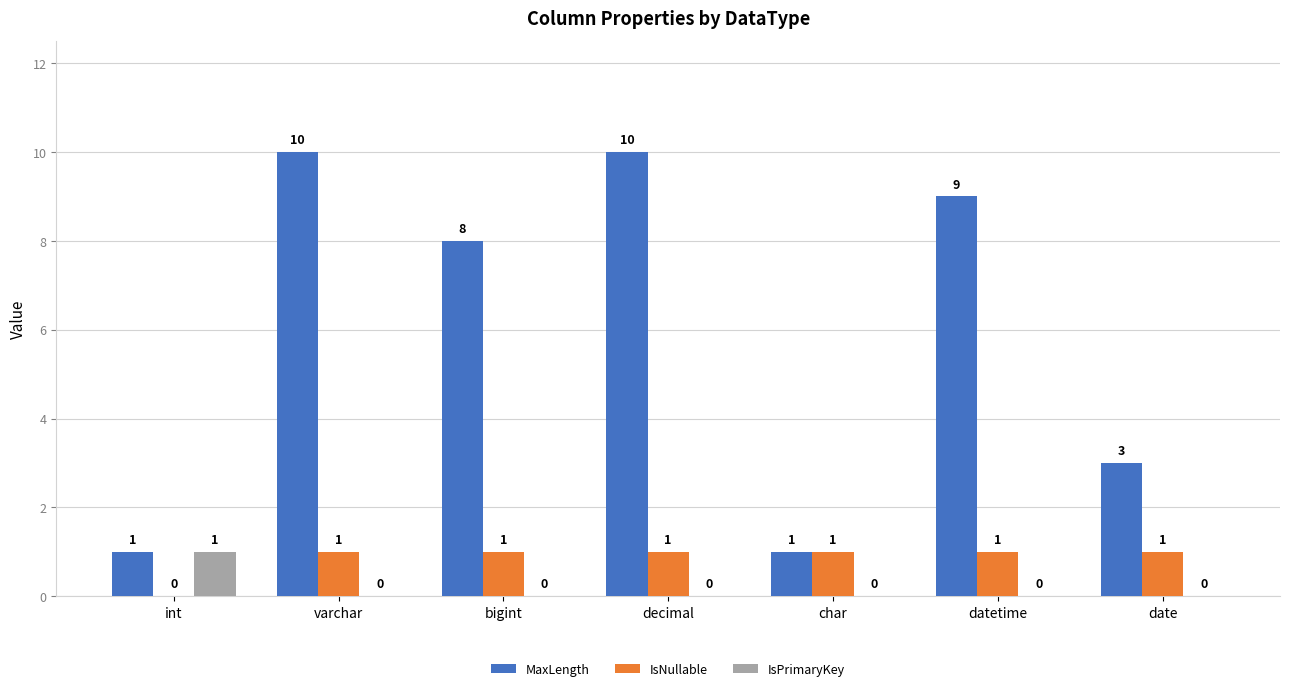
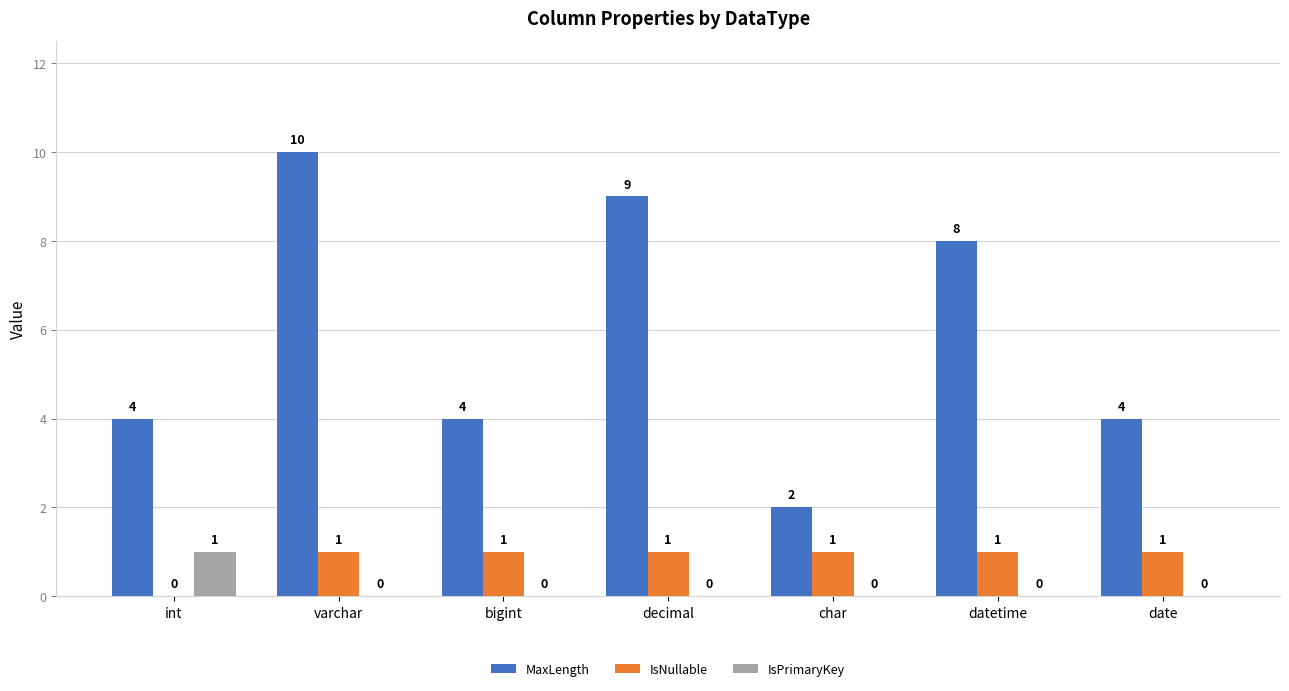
  {
    "MaxLength": {
-     "int": 1,
+     "int": 4,
      "varchar": 10,
-     "bigint": 8,
-     "decimal": 10,
-     "char": 1,
-     "datetime": 9,
-     "date": 3
+     "bigint": 4,
+     "decimal": 9,
+     "char": 2,
+     "datetime": 8,
+     "date": 4
    },
    "IsNullable": {
      "int": 0,
      "varchar": 1,
      "bigint": 1,
      "decimal": 1,
      "char": 1,
      "datetime": 1,
      "date": 1
    },
    "IsPrimaryKey": {
      "int": 1,
      "varchar": 0,
      "bigint": 0,
      "decimal": 0,
      "char": 0,
      "datetime": 0,
      "date": 0
    }
  }
